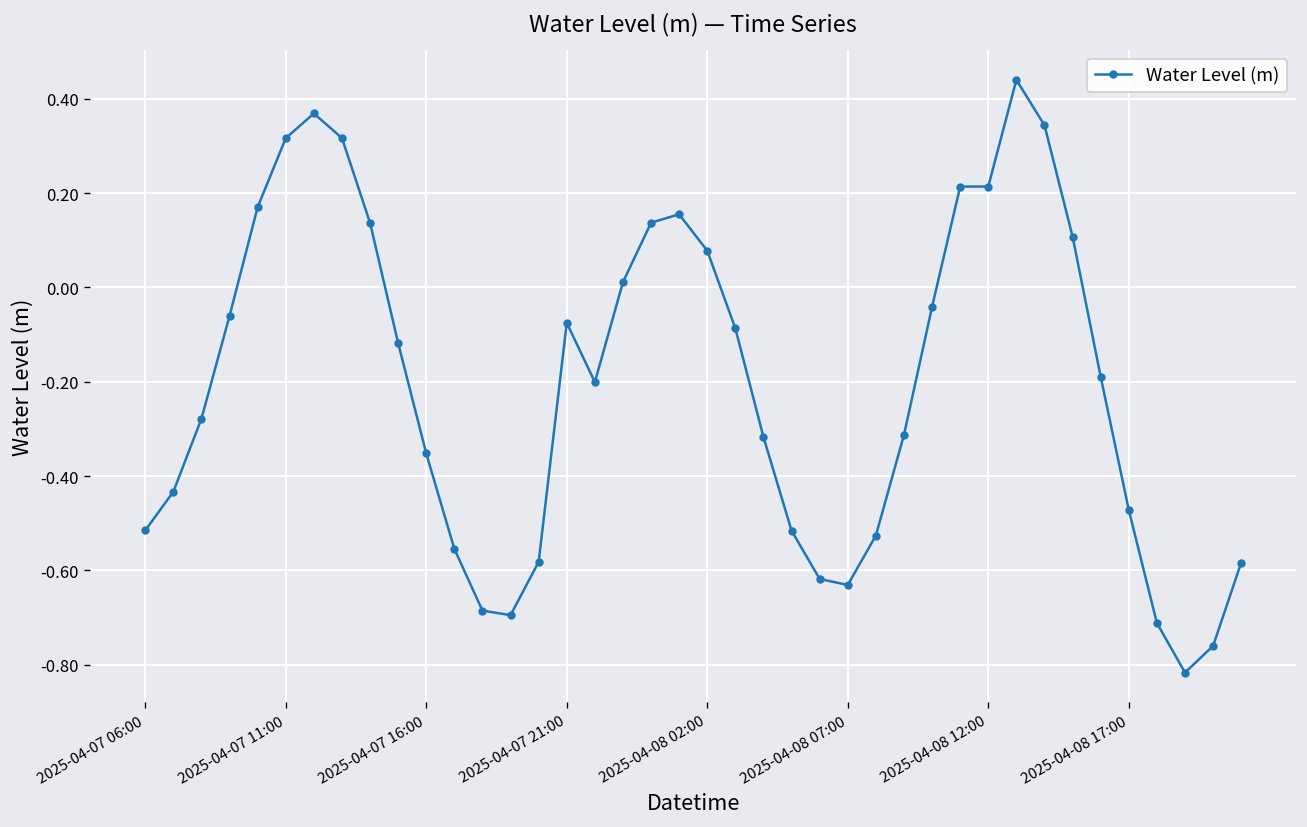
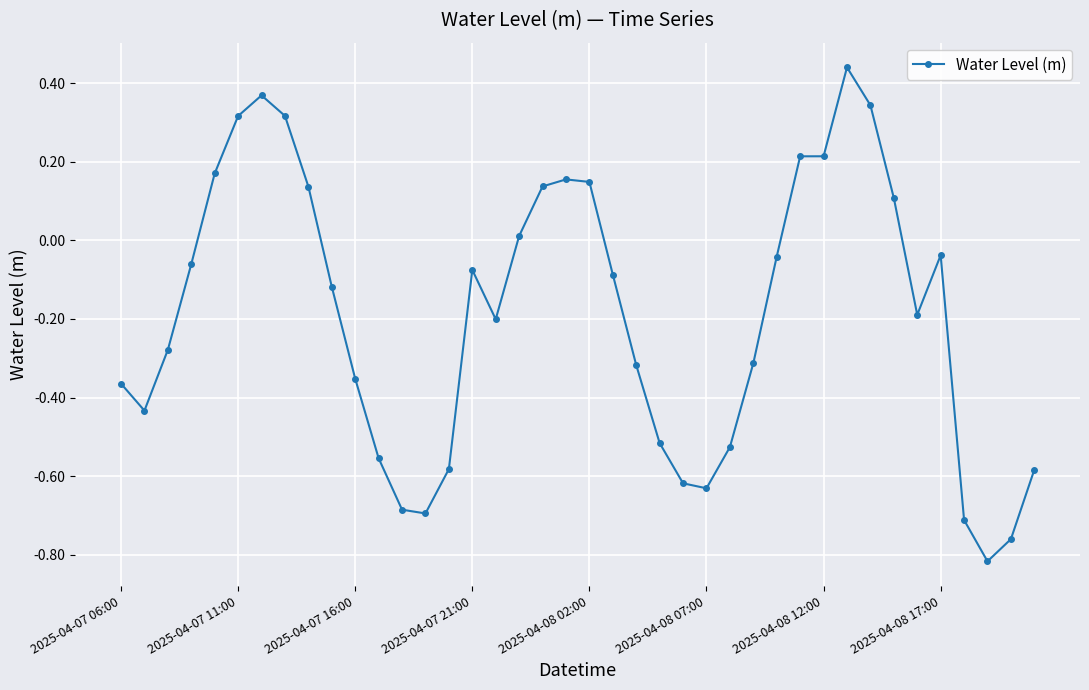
  {
-   "2025-04-07 06:00": -0.52,
+   "2025-04-07 06:00": -0.36,
    "2025-04-07 11:00": 0.32,
    "2025-04-07 16:00": -0.35,
    "2025-04-07 21:00": -0.08,
-   "2025-04-08 02:00": 0.08,
+   "2025-04-08 02:00": 0.15,
    "2025-04-08 07:00": -0.63,
    "2025-04-08 12:00": 0.21,
-   "2025-04-08 17:00": -0.47
+   "2025-04-08 17:00": -0.04
  }
